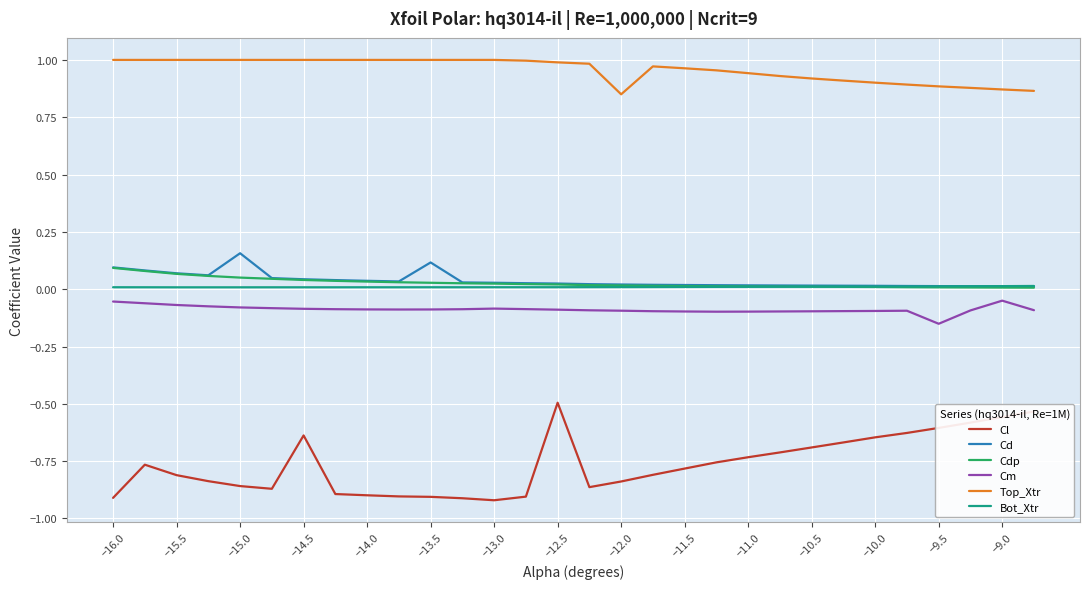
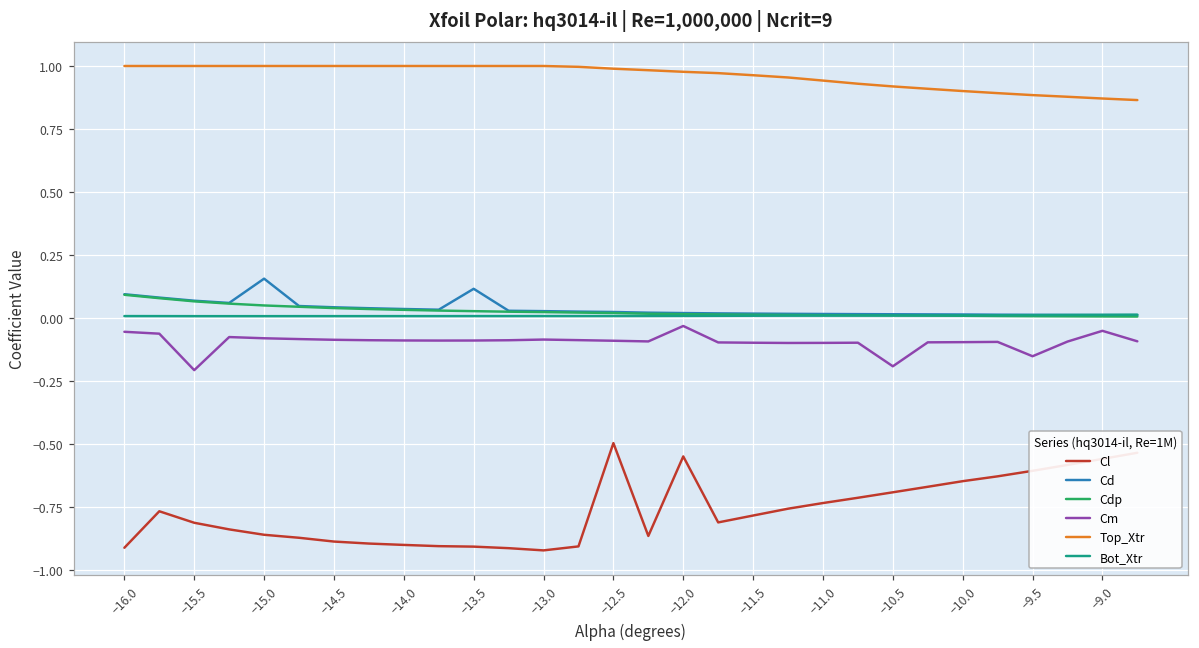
  {
    "Cl": {
      "−16.0": -0.91,
      "−15.5": -0.81,
      "−15.0": -0.86,
-     "−14.5": -0.64,
+     "−14.5": -0.89,
      "−14.0": -0.90,
      "−13.5": -0.91,
      "−13.0": -0.92,
      "−12.5": -0.50,
-     "−12.0": -0.84,
+     "−12.0": -0.55,
      "−11.5": -0.78,
      "−11.0": -0.73,
      "−10.5": -0.69,
      "−10.0": -0.65
    },
    "Cd": {
      "−15.0": 0.16,
      "−13.5": 0.12
    },
    "Cm": {
      "−16.0": -0.05,
-     "−15.5": -0.07,
+     "−15.5": -0.21,
      "−15.0": -0.08,
      "−14.5": -0.09,
      "−14.0": -0.09,
      "−13.5": -0.09,
      "−13.0": -0.08,
      "−12.5": -0.09,
-     "−12.0": -0.09,
+     "−12.0": -0.03,
      "−11.5": -0.10,
      "−11.0": -0.10,
-     "−10.5": -0.10,
+     "−10.5": -0.19,
      "−10.0": -0.09,
      "−9.5": -0.15,
      "−9.0": -0.05
    },
    "Top_Xtr": {
      "−16.0": 1.00,
      "−15.5": 1.00,
      "−15.0": 1.00,
      "−14.5": 1.00,
      "−14.0": 1.00,
      "−13.5": 1.00,
      "−13.0": 1.00,
      "−12.5": 0.99,
-     "−12.0": 0.85,
+     "−12.0": 0.98,
      "−11.5": 0.96,
      "−11.0": 0.94,
      "−10.5": 0.92,
      "−10.0": 0.90,
      "−9.5": 0.88,
      "−9.0": 0.87
    }
  }
